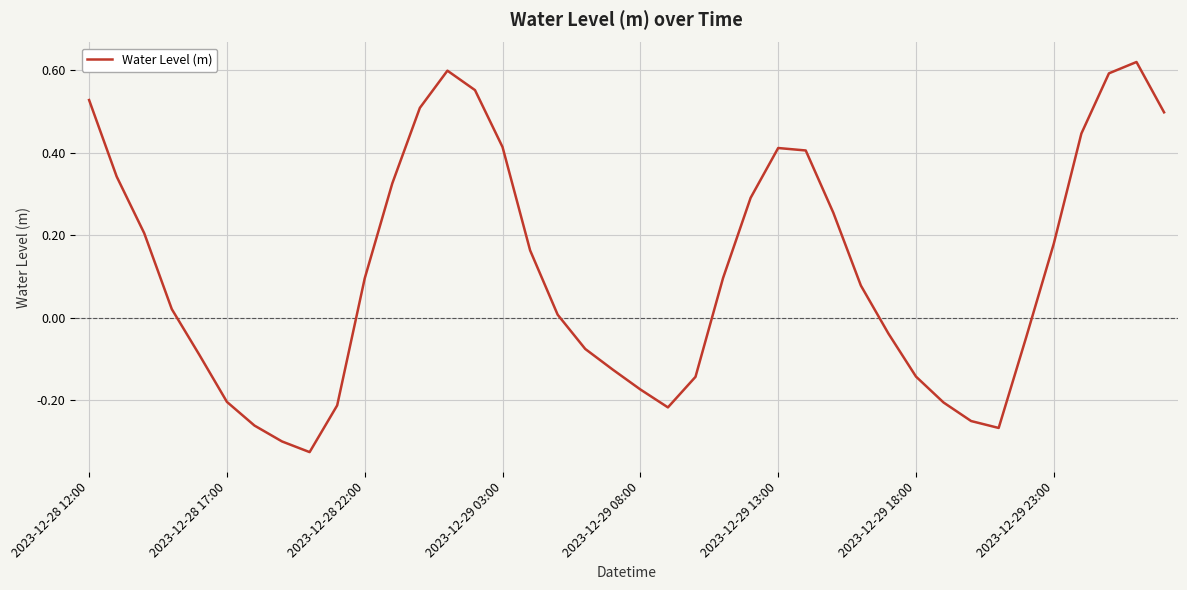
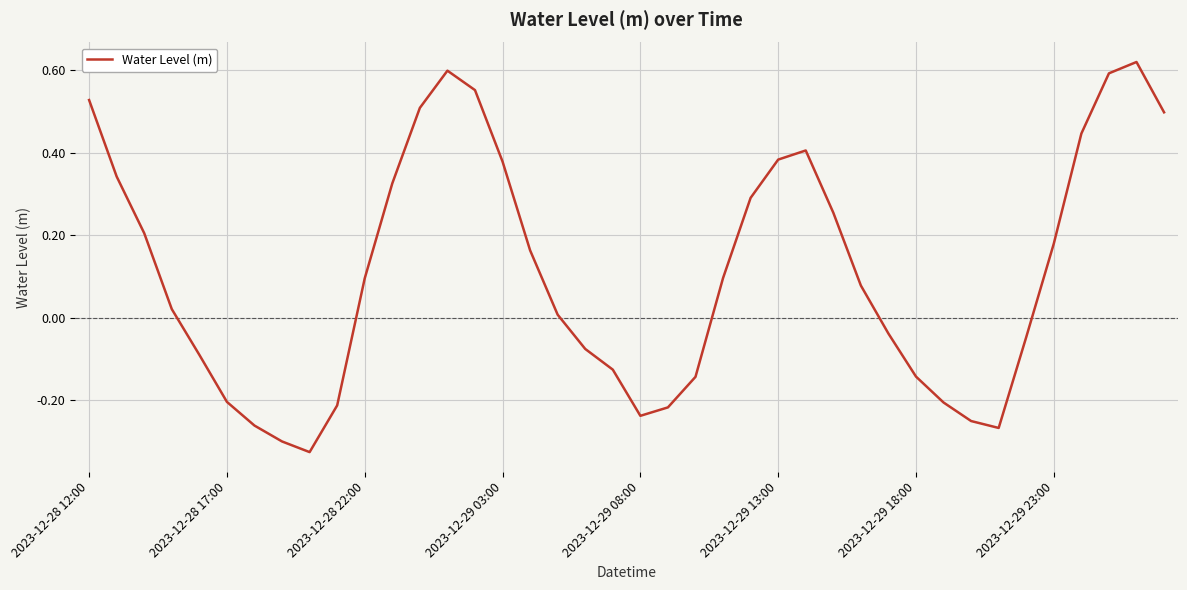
  {
    "2023-12-28 12:00": 0.53,
    "2023-12-28 17:00": -0.20,
    "2023-12-28 22:00": 0.10,
-   "2023-12-29 03:00": 0.41,
-   "2023-12-29 08:00": -0.17,
-   "2023-12-29 13:00": 0.41,
+   "2023-12-29 03:00": 0.38,
+   "2023-12-29 08:00": -0.24,
+   "2023-12-29 13:00": 0.38,
    "2023-12-29 18:00": -0.14,
    "2023-12-29 23:00": 0.18
  }
